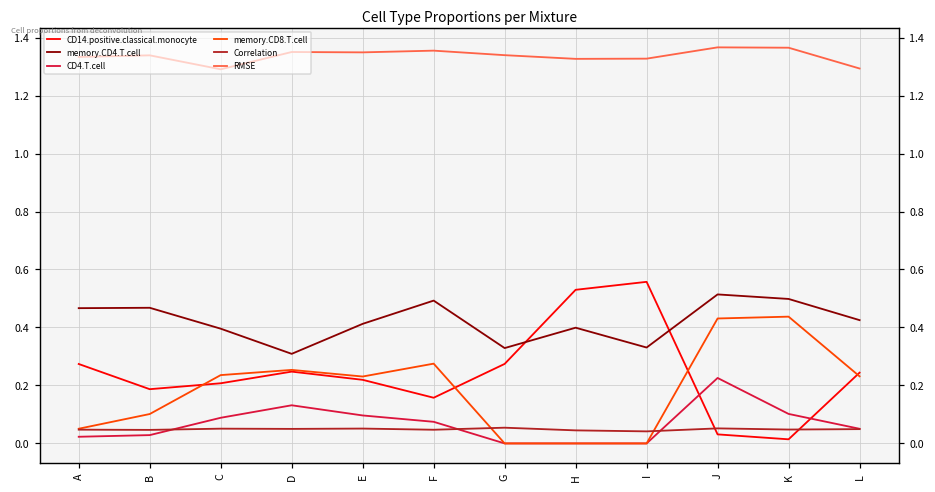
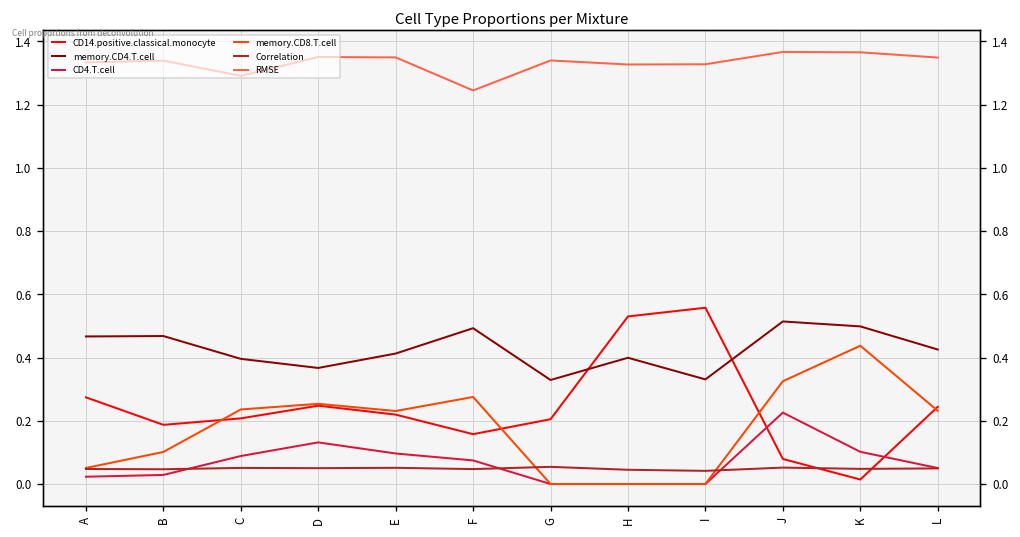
  {
    "CD14.positive.classical.monocyte": {
      "A": 0.27,
      "B": 0.19,
      "C": 0.21,
      "E": 0.22,
      "F": 0.16,
-     "G": 0.27,
+     "G": 0.20,
      "H": 0.53,
-     "J": 0.03,
+     "J": 0.08,
      "K": 0.01,
      "L": 0.24
    },
    "memory.CD4.T.cell": {
      "A": 0.47,
      "B": 0.47,
      "C": 0.40,
-     "D": 0.31,
+     "D": 0.37,
      "E": 0.41,
      "F": 0.49,
      "G": 0.33,
      "H": 0.40,
      "J": 0.51,
      "K": 0.50,
      "L": 0.43
    },
    "memory.CD8.T.cell": {
      "B": 0.10,
      "C": 0.24,
      "E": 0.23,
      "F": 0.28,
-     "J": 0.43,
+     "J": 0.33,
      "K": 0.44,
      "L": 0.23
    },
    "RMSE": {
      "E": 1.35,
-     "F": 1.35,
+     "F": 1.24,
      "G": 1.34,
      "H": 1.33,
      "J": 1.37,
      "K": 1.37,
-     "L": 1.29
+     "L": 1.35
    }
  }
